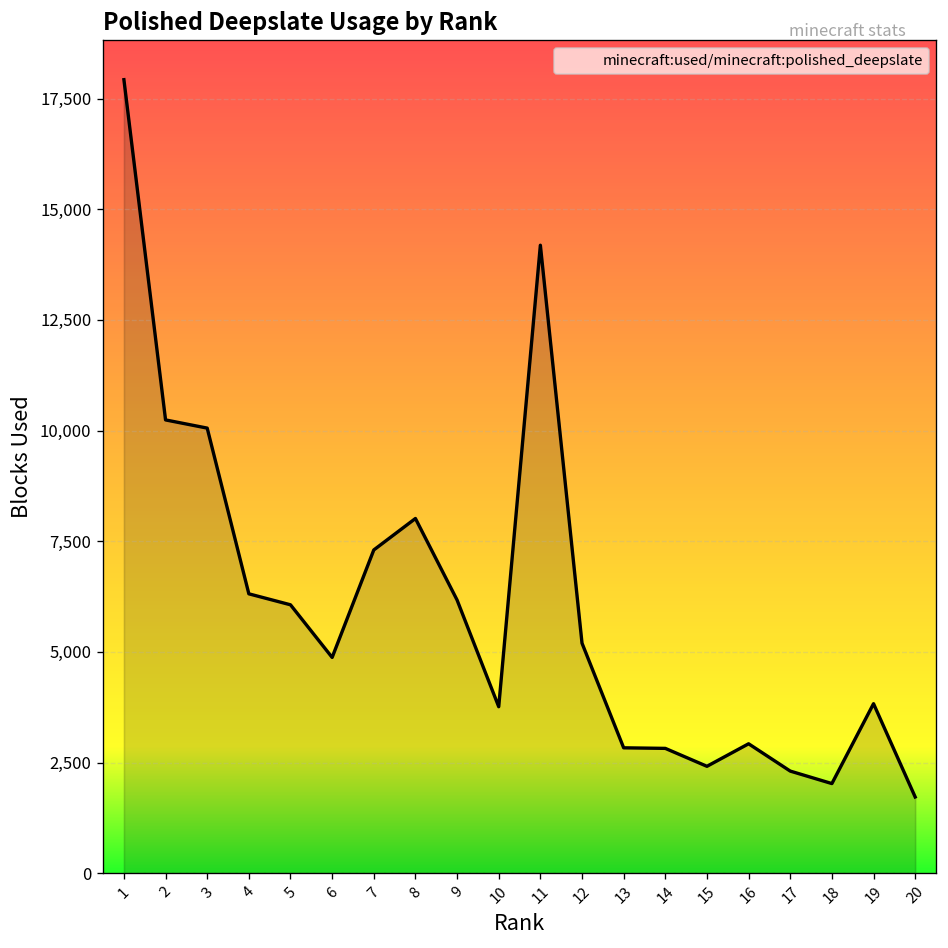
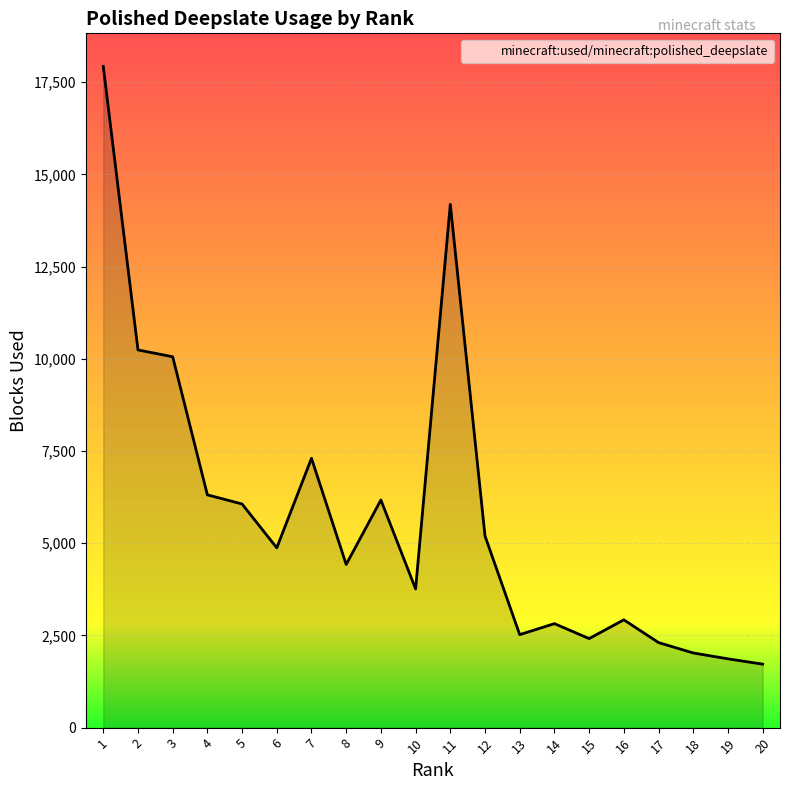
  {
    "1": "17,900",
    "2": "10,200",
    "3": "10,100",
    "4": "6,300",
    "5": "6,100",
    "6": "4,900",
    "7": "7,300",
-   "8": "8,000",
+   "8": "4,400",
    "9": "6,200",
    "10": "3,800",
    "11": "14,200",
    "12": "5,200",
-   "13": "2,800",
+   "13": "2,500",
    "14": "2,800",
    "15": "2,400",
    "16": "2,900",
    "17": "2,300",
    "18": "2,000",
-   "19": "3,800",
+   "19": "1,900",
    "20": "1,700"
  }
